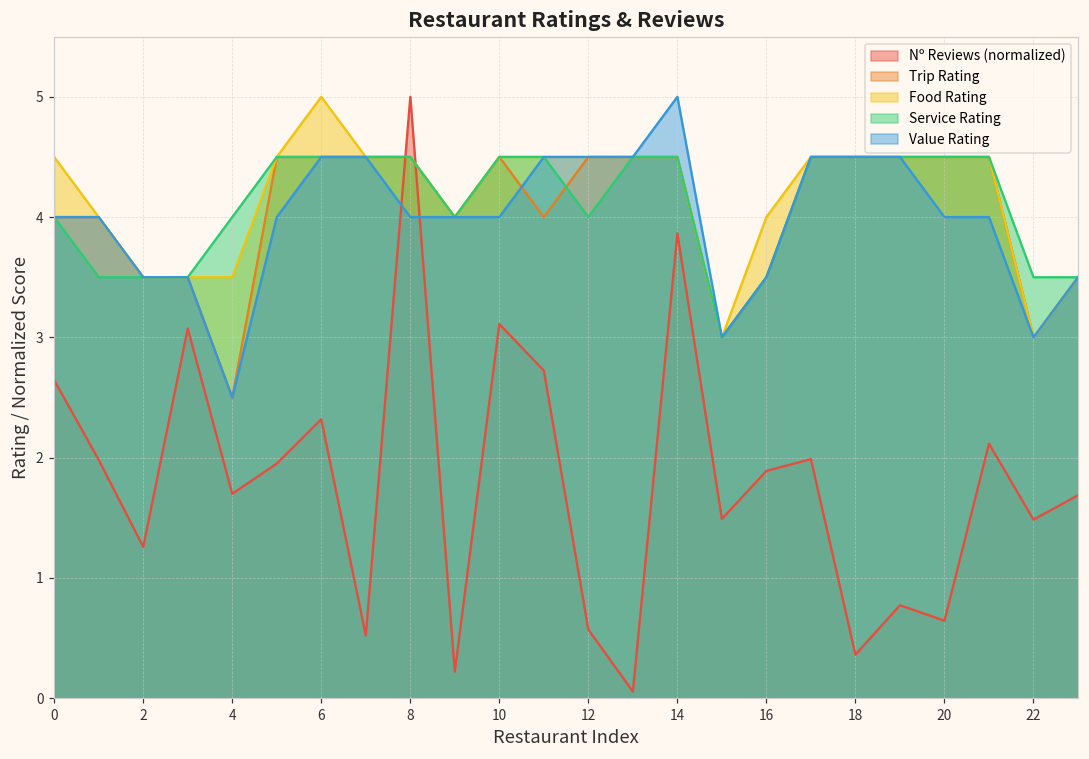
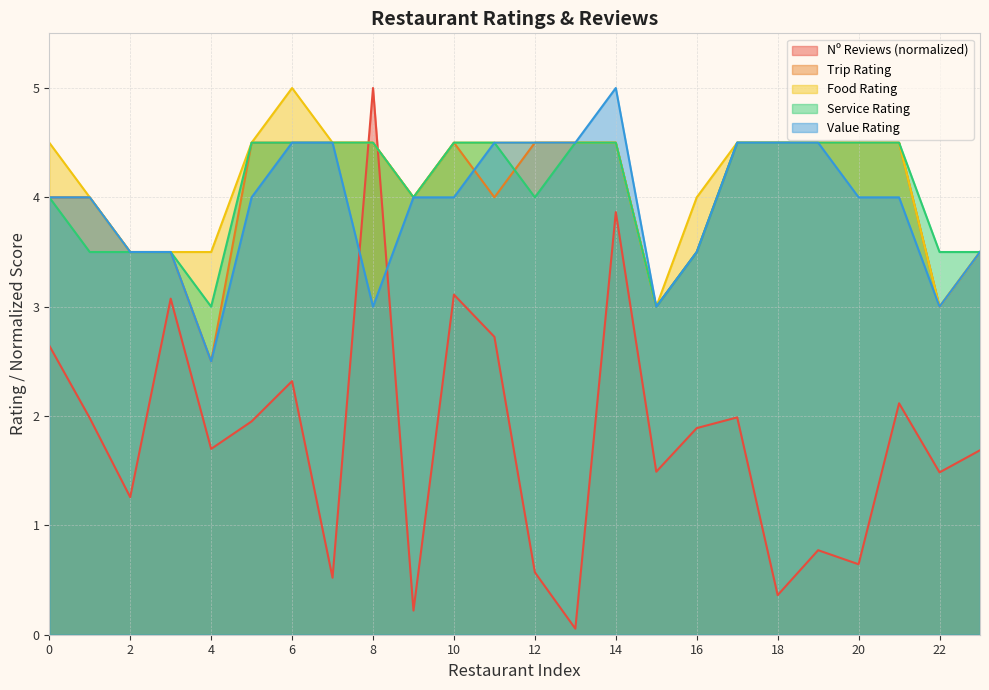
  {
    "Service Rating": {
-     "4": 4,
+     "4": 3,
      "12": 4,
      "22": 3.50
    },
    "Value Rating": {
-     "8": 4,
+     "8": 3,
      "10": 4,
      "14": 5,
      "20": 4
    }
  }
